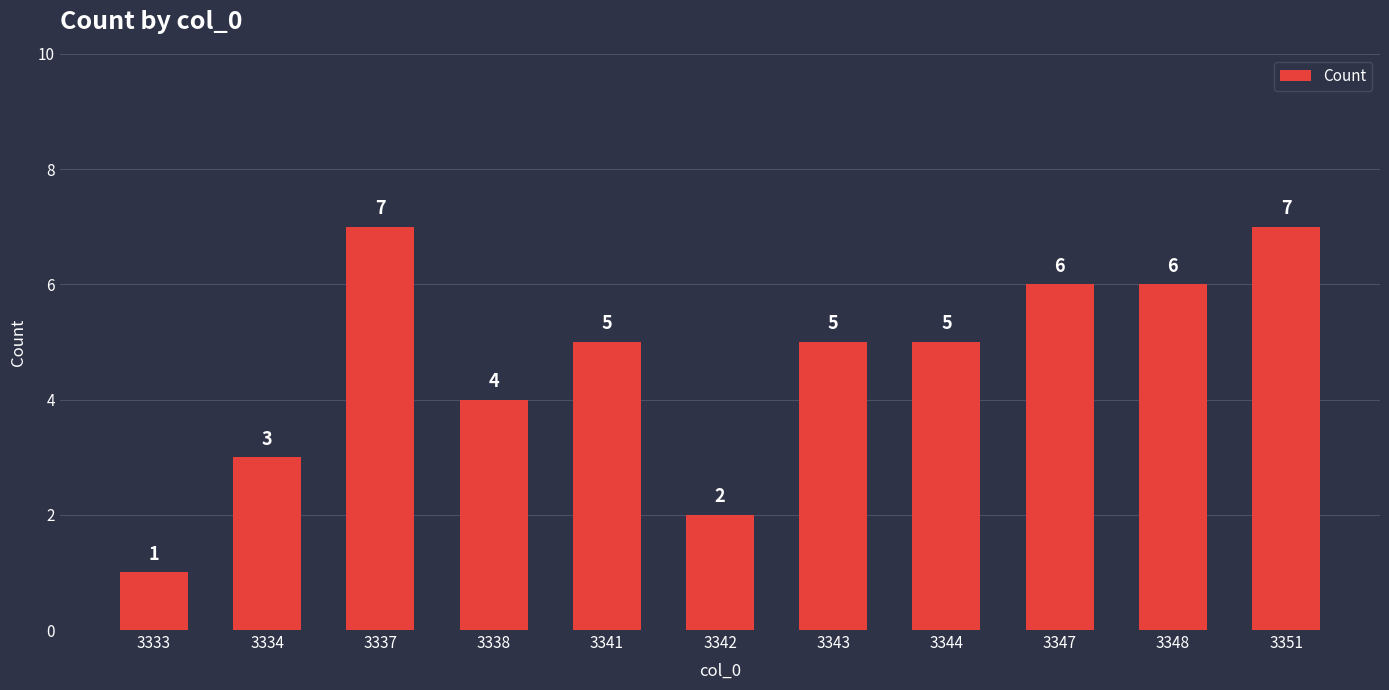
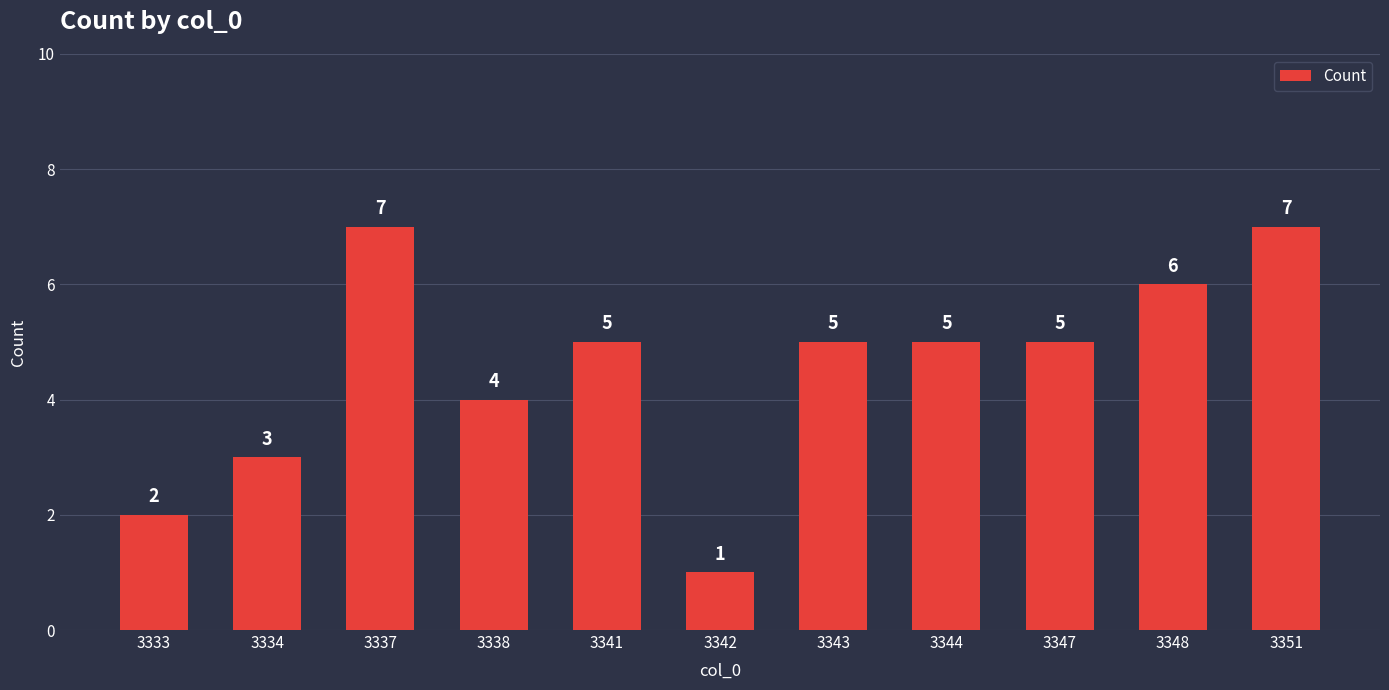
  {
-   "3333": 1,
+   "3333": 2,
    "3334": 3,
    "3337": 7,
    "3338": 4,
    "3341": 5,
-   "3342": 2,
+   "3342": 1,
    "3343": 5,
    "3344": 5,
-   "3347": 6,
+   "3347": 5,
    "3348": 6,
    "3351": 7
  }
